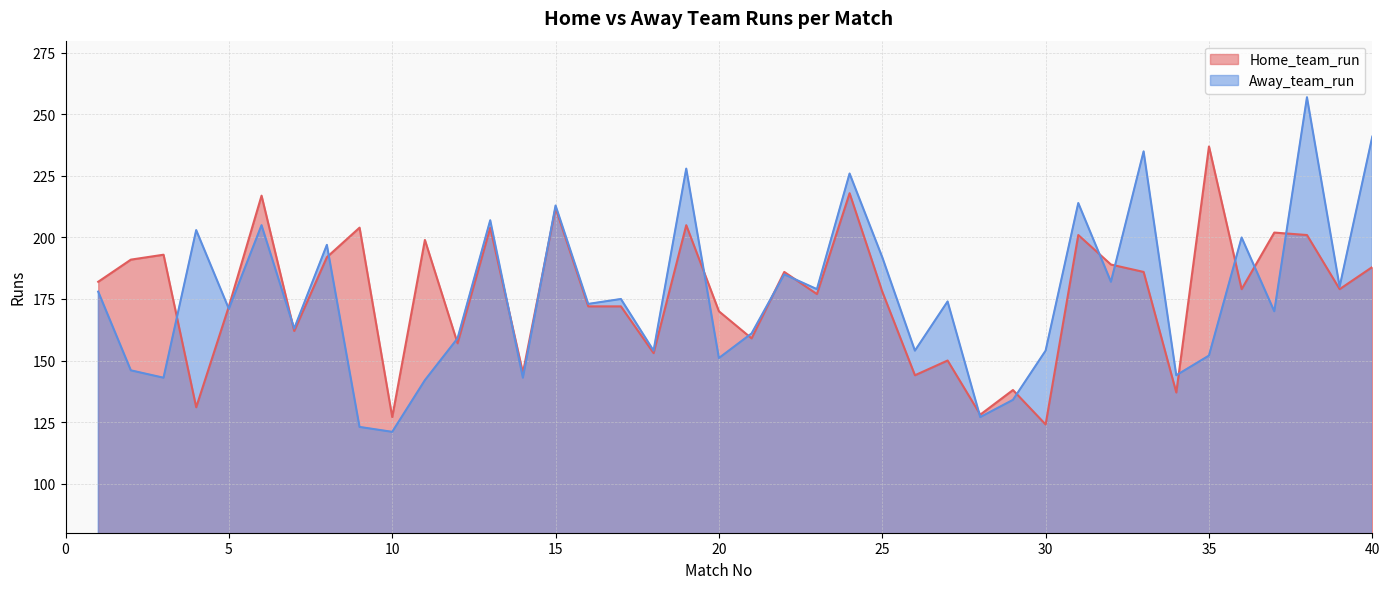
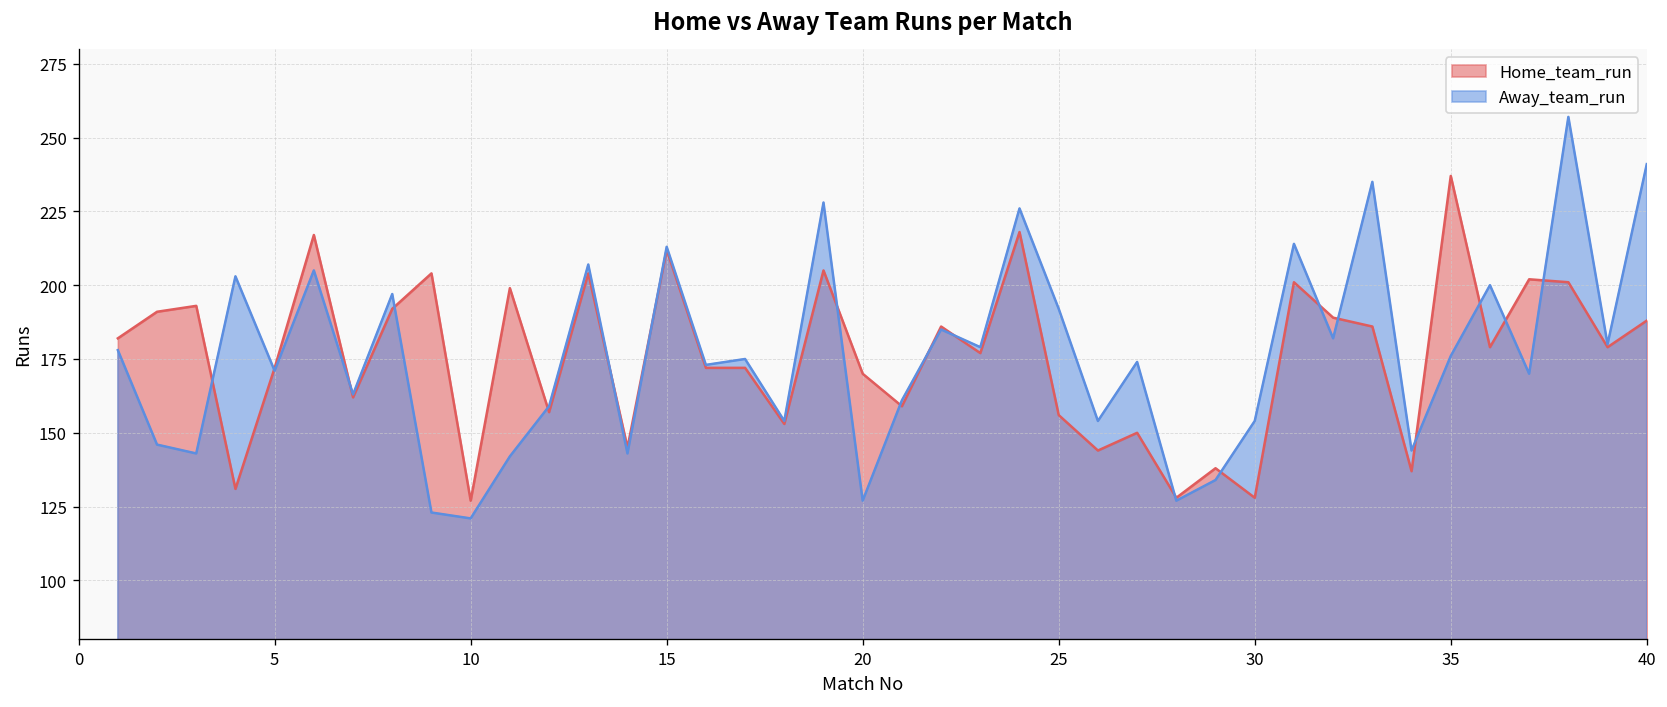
  {
    "Home_team_run": {
      "10": 127,
      "20": 170,
-     "25": 178,
-     "30": 124,
+     "25": 156,
+     "30": 128,
      "35": 237,
      "40": 188
    },
    "Away_team_run": {
      "10": 121,
-     "20": 151,
+     "20": 127,
      "25": 192,
      "30": 154,
-     "35": 152,
+     "35": 176,
      "40": 241
    }
  }
